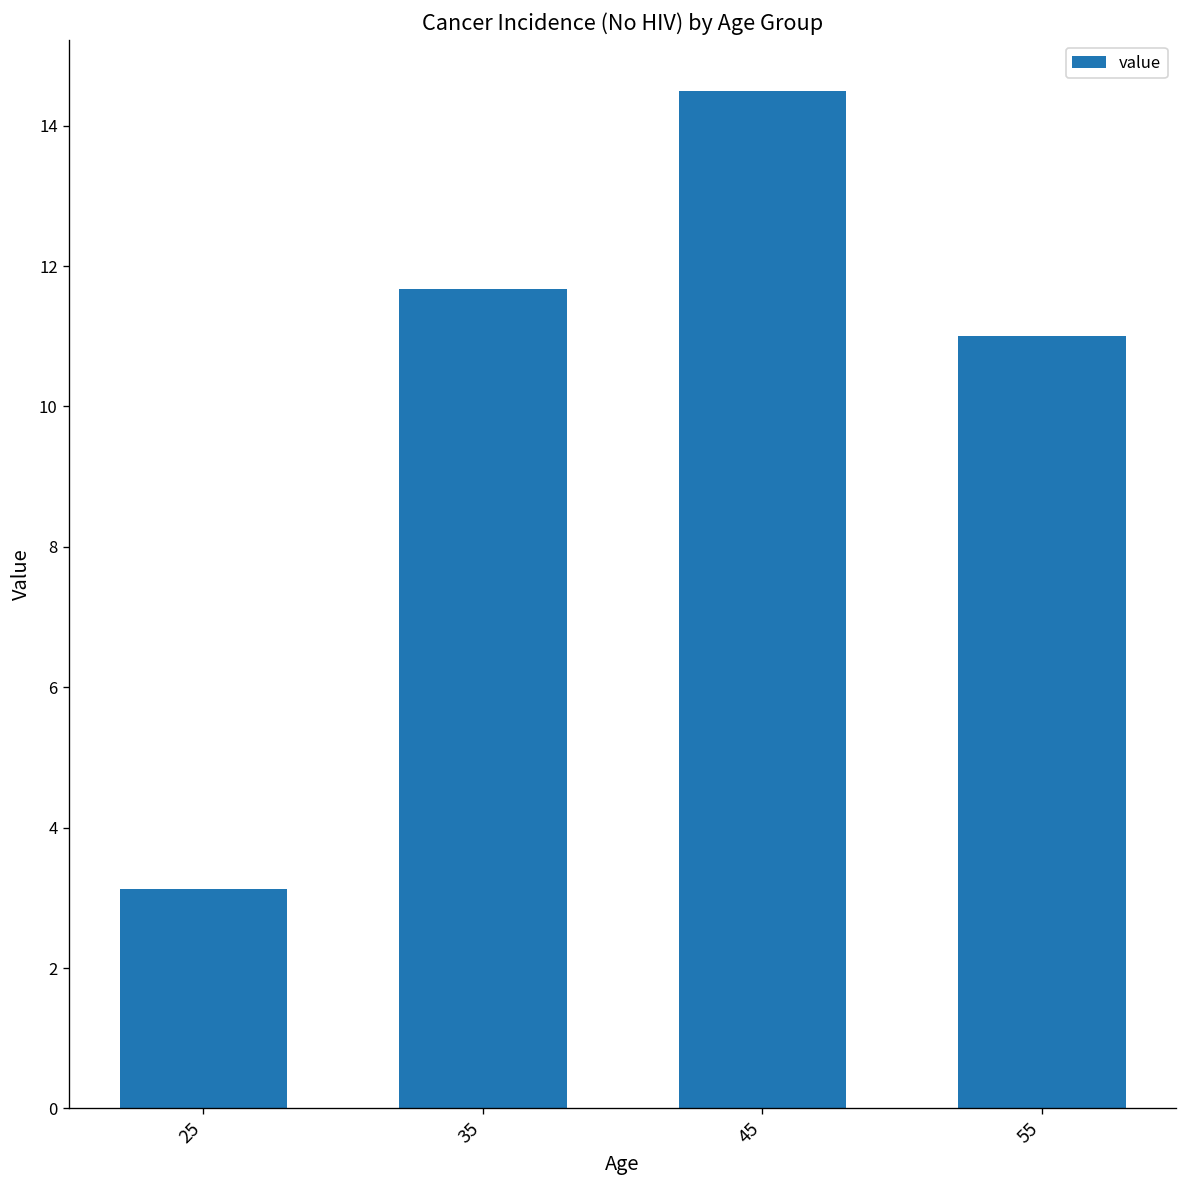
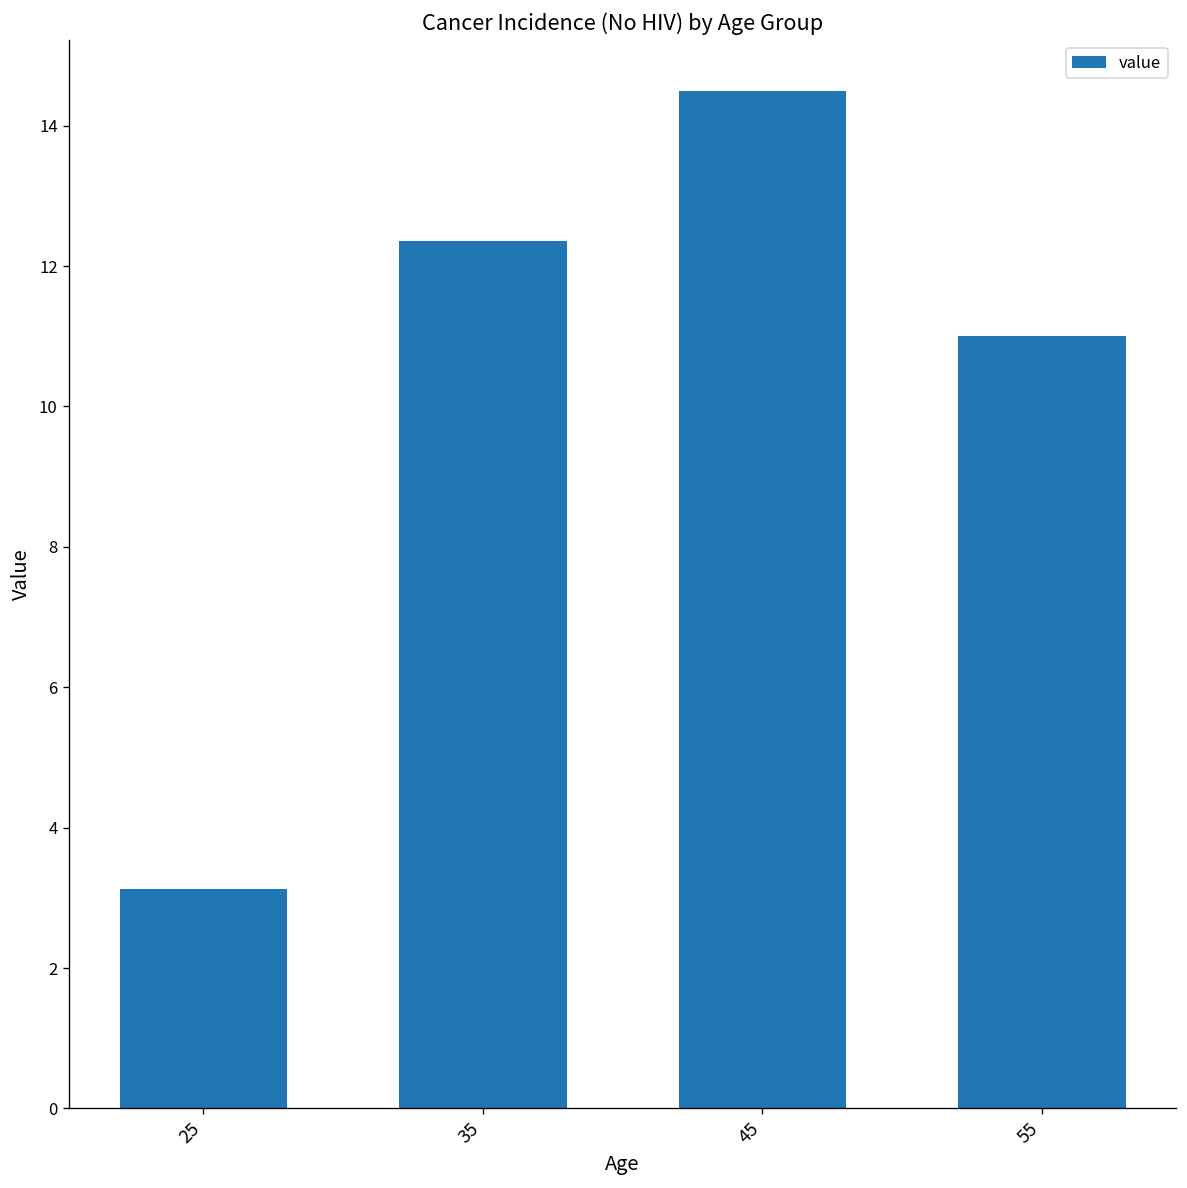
  {
    "25": 3.1,
-   "35": 11.7,
+   "35": 12.4,
    "45": 14.5,
    "55": 11.0
  }
